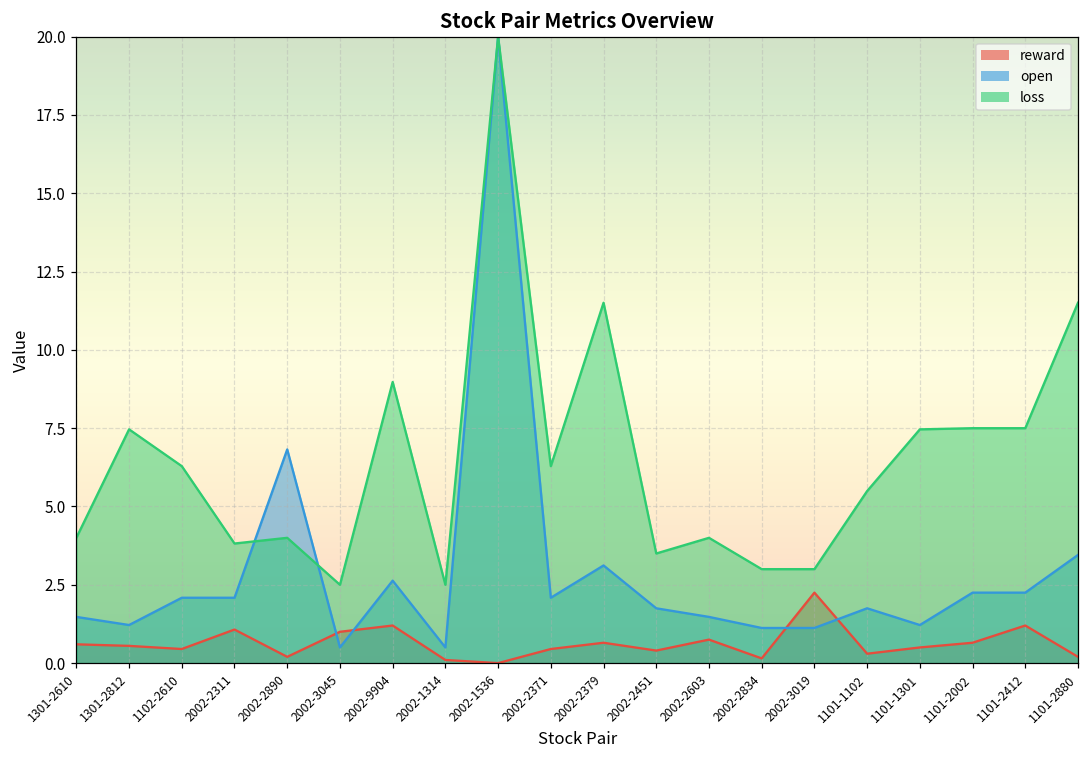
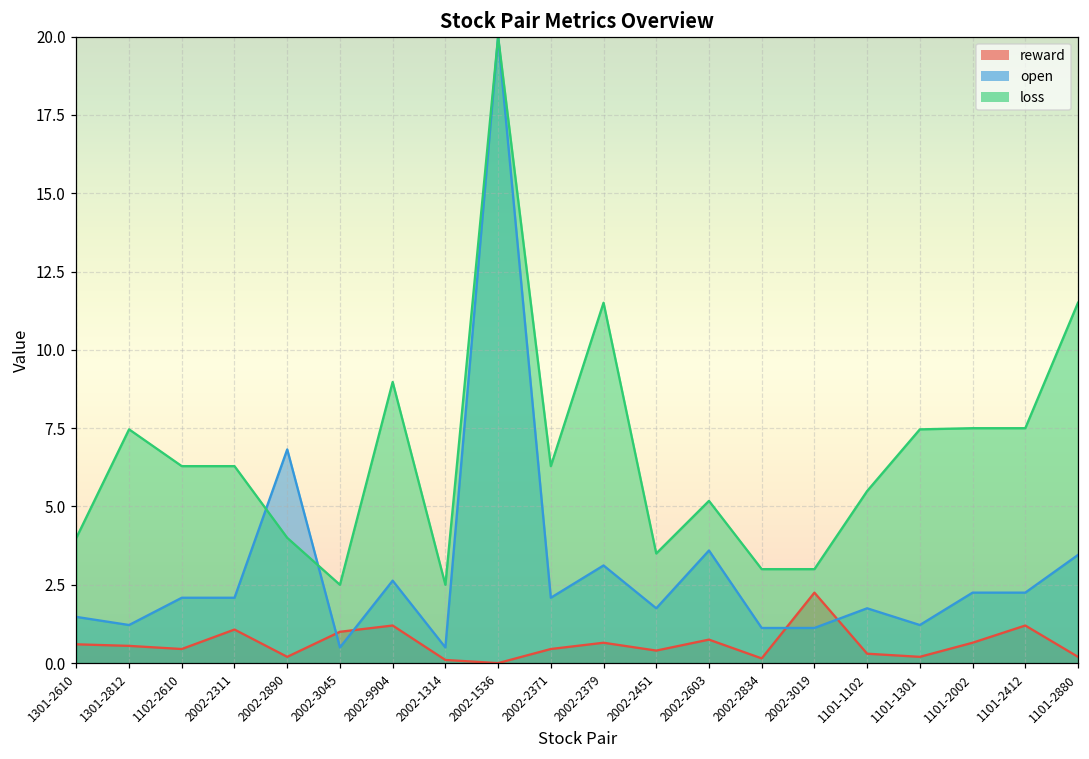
  {
    "reward": {
      "1301-2610": 0.6,
      "1301-2812": 0.6,
      "1102-2610": 0.5,
      "2002-2311": 1.1,
      "2002-2890": 0.2,
      "2002-3045": 1.0,
      "2002-9904": 1.2,
      "2002-1314": 0.1,
      "2002-1536": 0.0,
      "2002-2371": 0.5,
      "2002-2379": 0.7,
      "2002-2451": 0.4,
      "2002-2603": 0.8,
      "2002-2834": 0.1,
      "2002-3019": 2.3,
      "1101-1102": 0.3,
-     "1101-1301": 0.5,
+     "1101-1301": 0.2,
      "1101-2002": 0.6,
      "1101-2412": 1.2,
      "1101-2880": 0.2
    },
    "open": {
      "1301-2610": 1.5,
      "1301-2812": 1.2,
      "1102-2610": 2.1,
      "2002-2311": 2.1,
      "2002-2890": 6.8,
      "2002-3045": 0.5,
      "2002-9904": 2.6,
      "2002-1314": 0.5,
      "2002-2371": 2.1,
      "2002-2379": 3.1,
      "2002-2451": 1.7,
-     "2002-2603": 1.5,
+     "2002-2603": 3.6,
      "2002-2834": 1.1,
      "2002-3019": 1.1,
      "1101-1102": 1.7,
      "1101-1301": 1.2,
      "1101-2002": 2.2,
      "1101-2412": 2.2,
      "1101-2880": 3.5
    },
    "loss": {
      "1301-2610": 4.0,
      "1301-2812": 7.5,
      "1102-2610": 6.3,
-     "2002-2311": 3.8,
+     "2002-2311": 6.3,
      "2002-2890": 4.0,
      "2002-3045": 2.5,
      "2002-9904": 9.0,
      "2002-1314": 2.5,
      "2002-2371": 6.3,
      "2002-2379": 11.5,
      "2002-2451": 3.5,
-     "2002-2603": 4.0,
+     "2002-2603": 5.2,
      "2002-2834": 3.0,
      "2002-3019": 3.0,
      "1101-1102": 5.5,
      "1101-1301": 7.5,
      "1101-2002": 7.5,
      "1101-2412": 7.5,
      "1101-2880": 11.5
    }
  }
